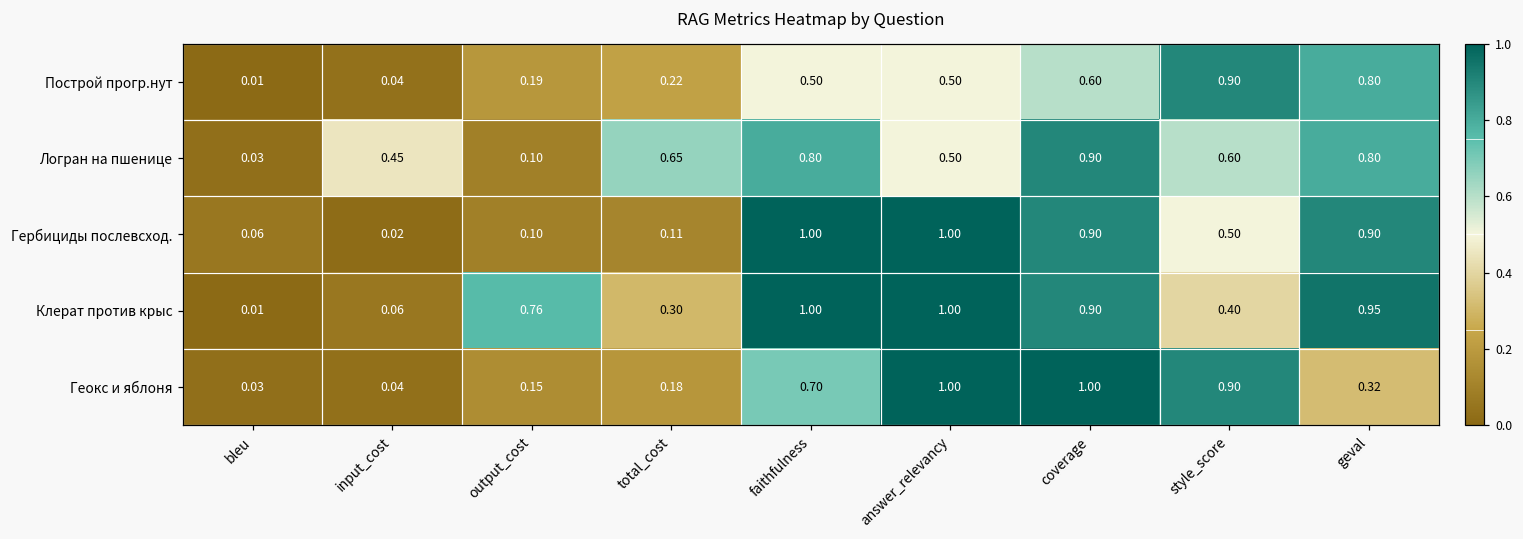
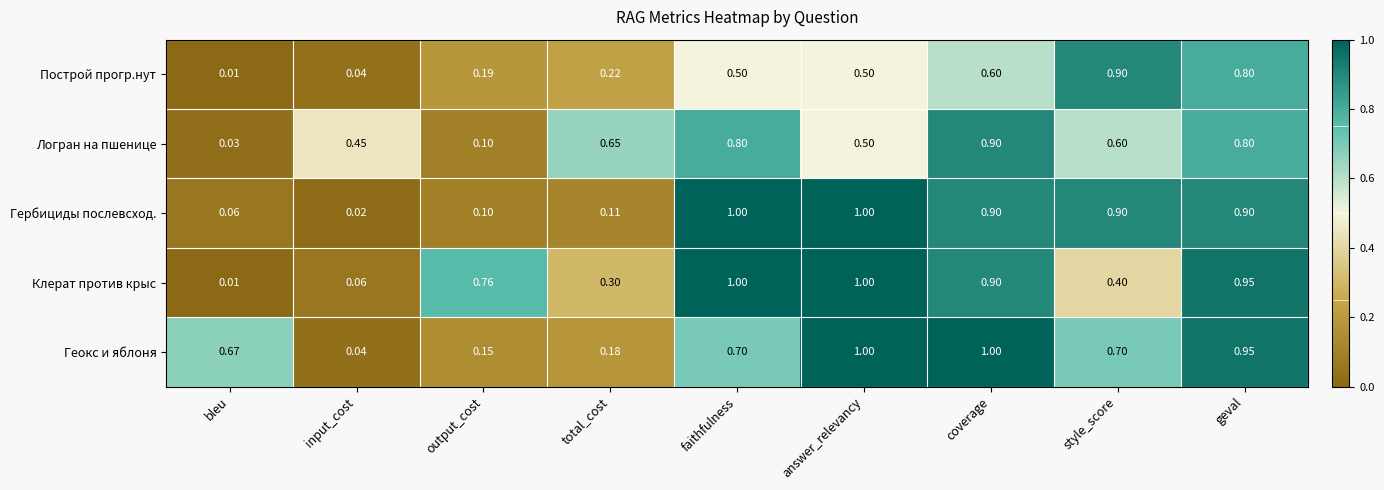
  {
    "Построй прогр.нут": {
      "bleu": 0.01,
      "input_cost": 0.04,
      "output_cost": 0.19,
      "total_cost": 0.22,
      "faithfulness": 0.50,
      "answer_relevancy": 0.50,
      "coverage": 0.60,
      "style_score": 0.90,
      "geval": 0.80
    },
    "Логран на пшенице": {
      "bleu": 0.03,
      "input_cost": 0.45,
      "output_cost": 0.10,
      "total_cost": 0.65,
      "faithfulness": 0.80,
      "answer_relevancy": 0.50,
      "coverage": 0.90,
      "style_score": 0.60,
      "geval": 0.80
    },
    "Гербициды послевсход.": {
      "bleu": 0.06,
      "input_cost": 0.02,
      "output_cost": 0.10,
      "total_cost": 0.11,
      "faithfulness": 1.00,
      "answer_relevancy": 1.00,
      "coverage": 0.90,
-     "style_score": 0.50,
+     "style_score": 0.90,
      "geval": 0.90
    },
    "Клерат против крыс": {
      "bleu": 0.01,
      "input_cost": 0.06,
      "output_cost": 0.76,
      "total_cost": 0.30,
      "faithfulness": 1.00,
      "answer_relevancy": 1.00,
      "coverage": 0.90,
      "style_score": 0.40,
      "geval": 0.95
    },
    "Геокс и яблоня": {
-     "bleu": 0.03,
+     "bleu": 0.67,
      "input_cost": 0.04,
      "output_cost": 0.15,
      "total_cost": 0.18,
      "faithfulness": 0.70,
      "answer_relevancy": 1.00,
      "coverage": 1.00,
-     "style_score": 0.90,
-     "geval": 0.32
+     "style_score": 0.70,
+     "geval": 0.95
    }
  }
